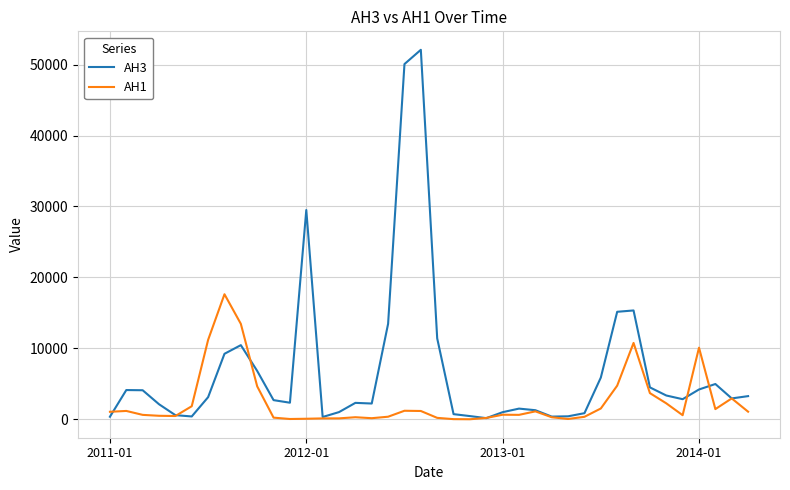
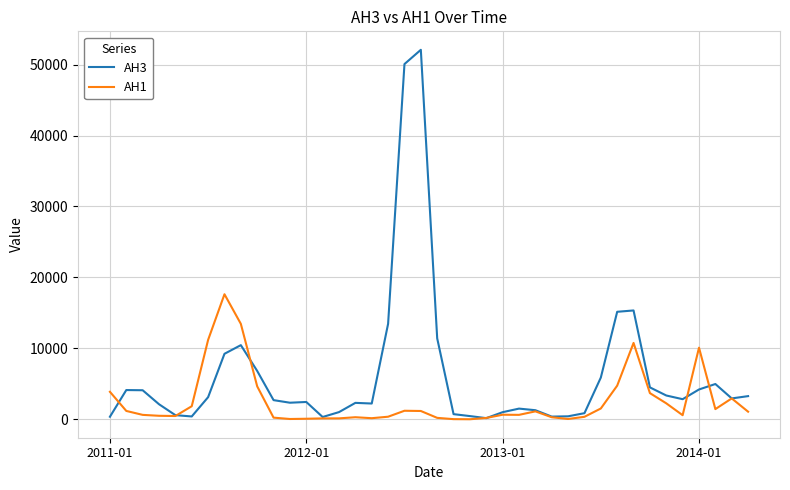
  {
    "AH3": {
      "2011-01": 0,
-     "2012-01": 30000,
+     "2012-01": 2000,
      "2014-01": 4000
    },
    "AH1": {
-     "2011-01": 1000,
+     "2011-01": 4000,
      "2012-01": 0,
      "2014-01": 10000
    }
  }
